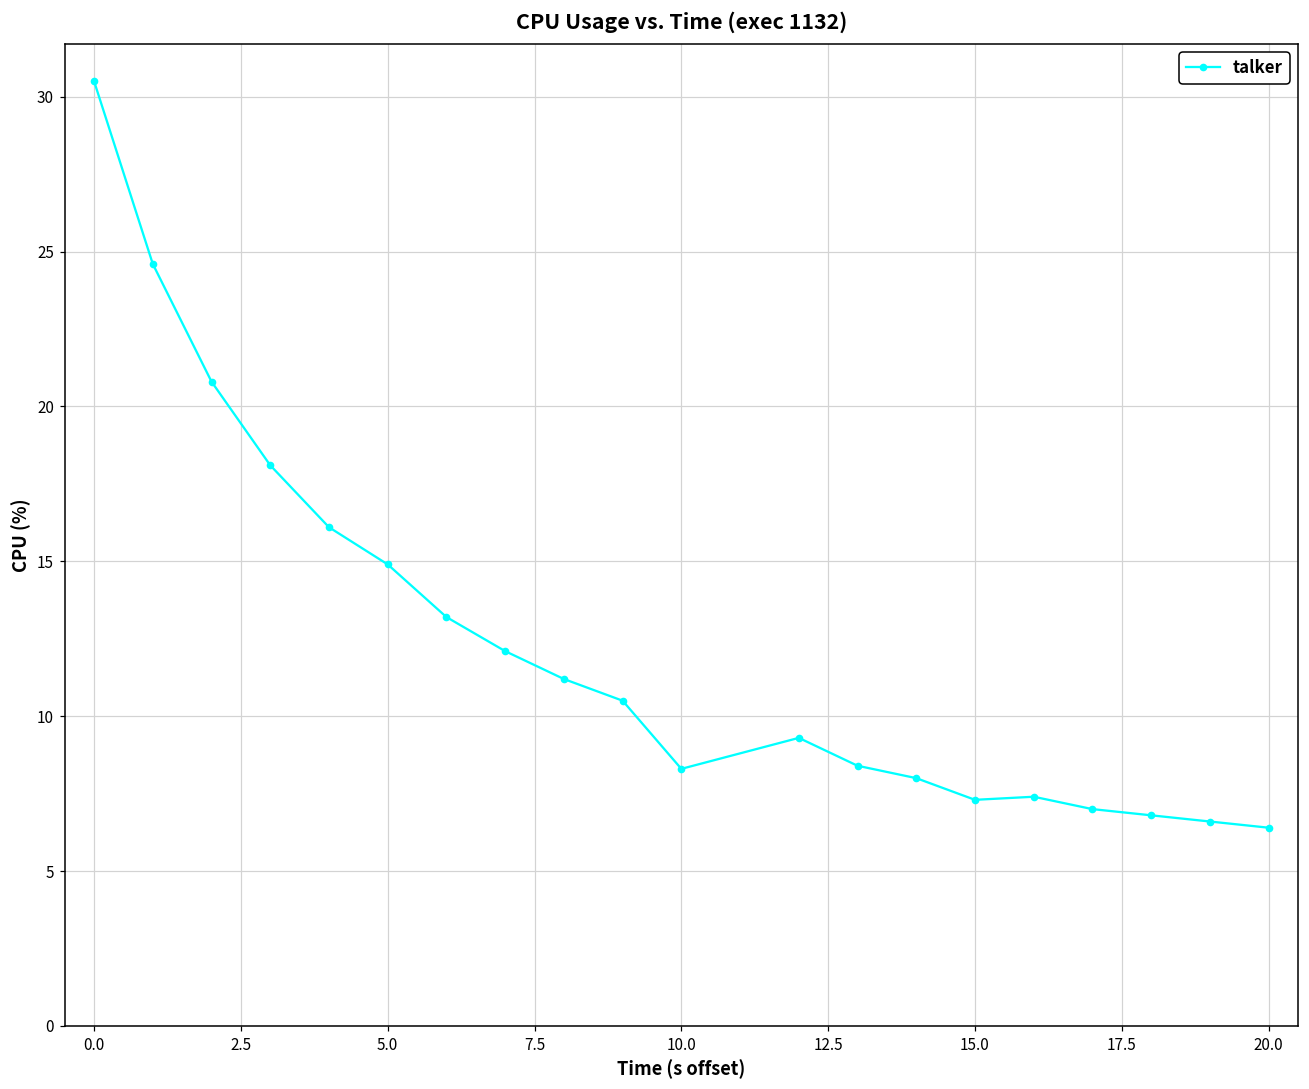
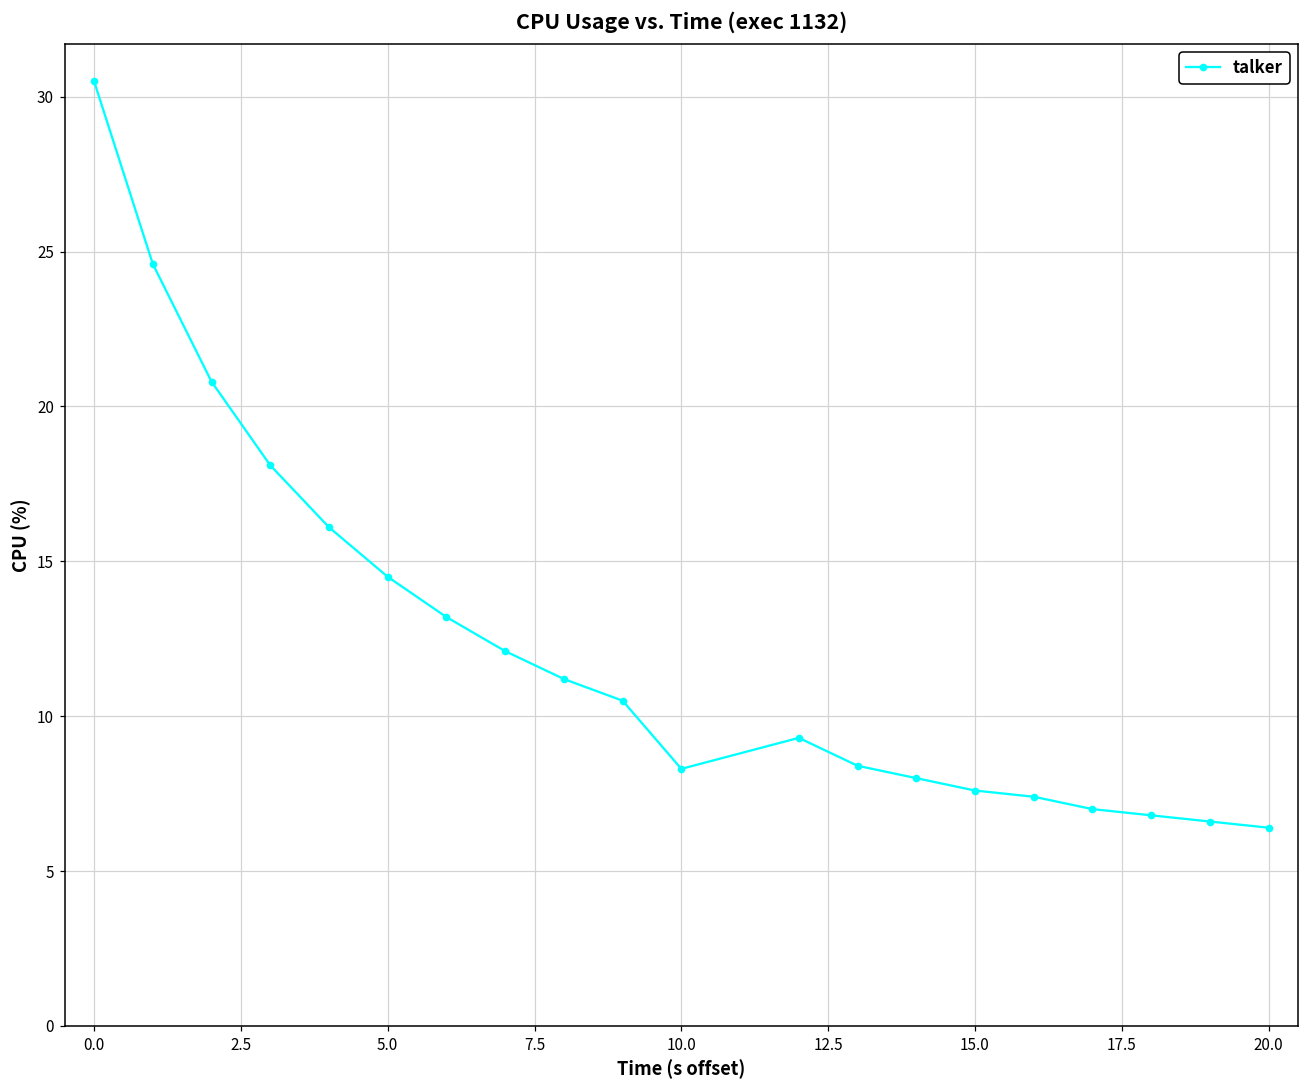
  {
    "0.0": 30.5,
-   "5.0": 14.9,
+   "5.0": 14.5,
    "10.0": 8.3,
-   "15.0": 7.3,
+   "15.0": 7.6,
    "20.0": 6.4
  }
